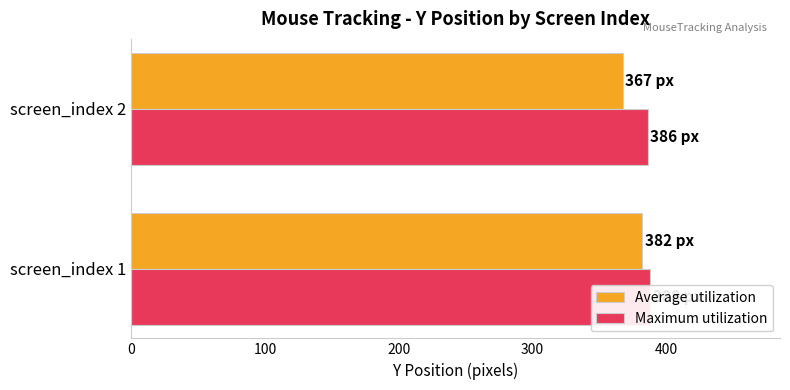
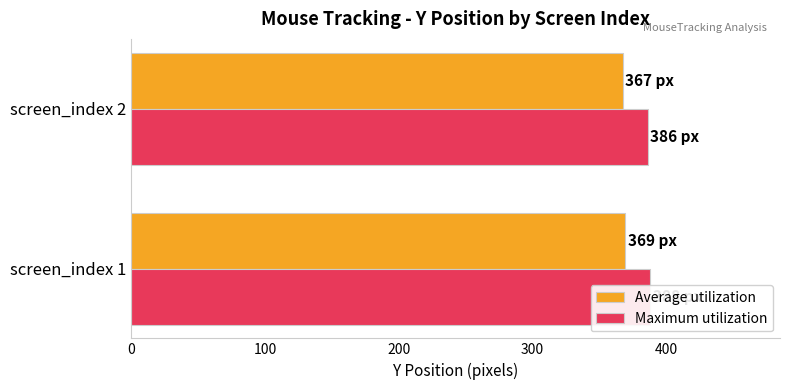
  {
    "Average utilization": {
      "screen_index 2": 367,
-     "screen_index 1": 382
+     "screen_index 1": 369
    },
    "Maximum utilization": {
      "screen_index 2": 386
    }
  }
